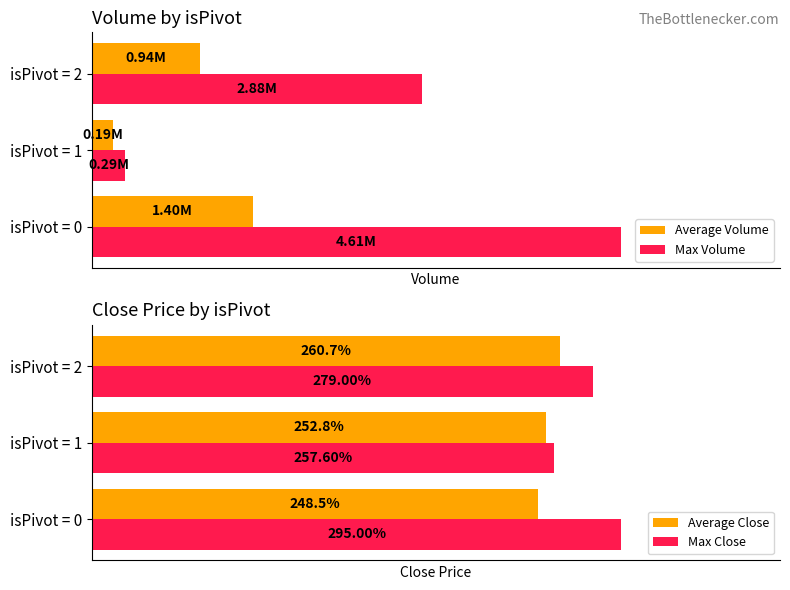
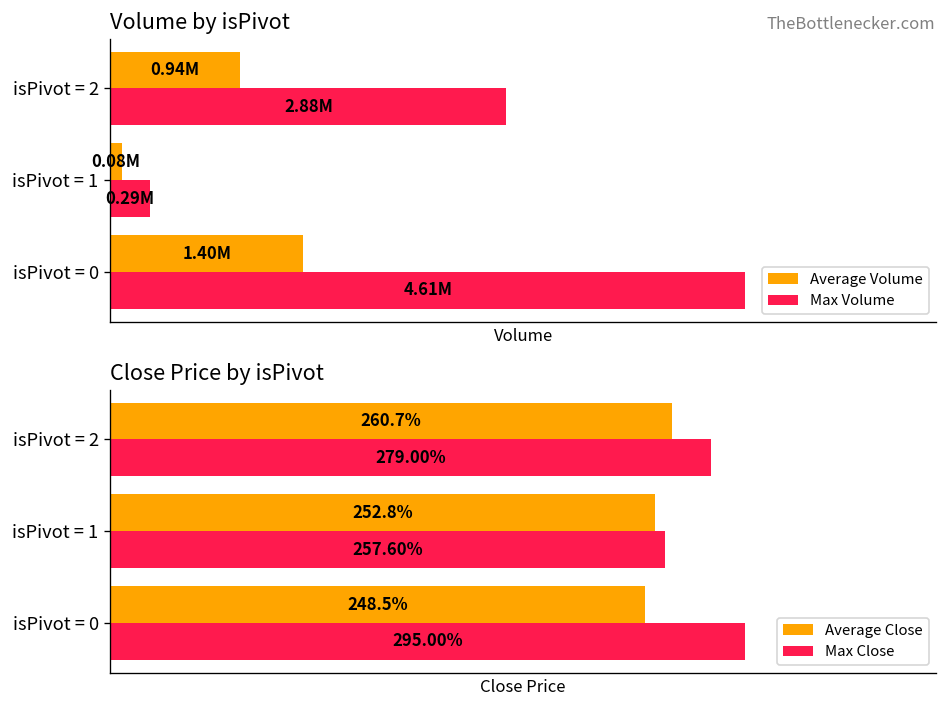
  {
    "Volume by isPivot": {
      "Average Volume": {
        "isPivot = 2": "0.94M",
-       "isPivot = 1": "0.19M",
+       "isPivot = 1": "0.08M",
        "isPivot = 0": "1.40M"
      },
      "Max Volume": {
        "isPivot = 2": "2.88M",
        "isPivot = 1": "0.29M",
        "isPivot = 0": "4.61M"
      }
    },
    "Close Price by isPivot": {
      "Average Close": {
        "isPivot = 2": "260.7%",
        "isPivot = 1": "252.8%",
        "isPivot = 0": "248.5%"
      },
      "Max Close": {
        "isPivot = 2": "279.00%",
        "isPivot = 1": "257.60%",
        "isPivot = 0": "295.00%"
      }
    }
  }
